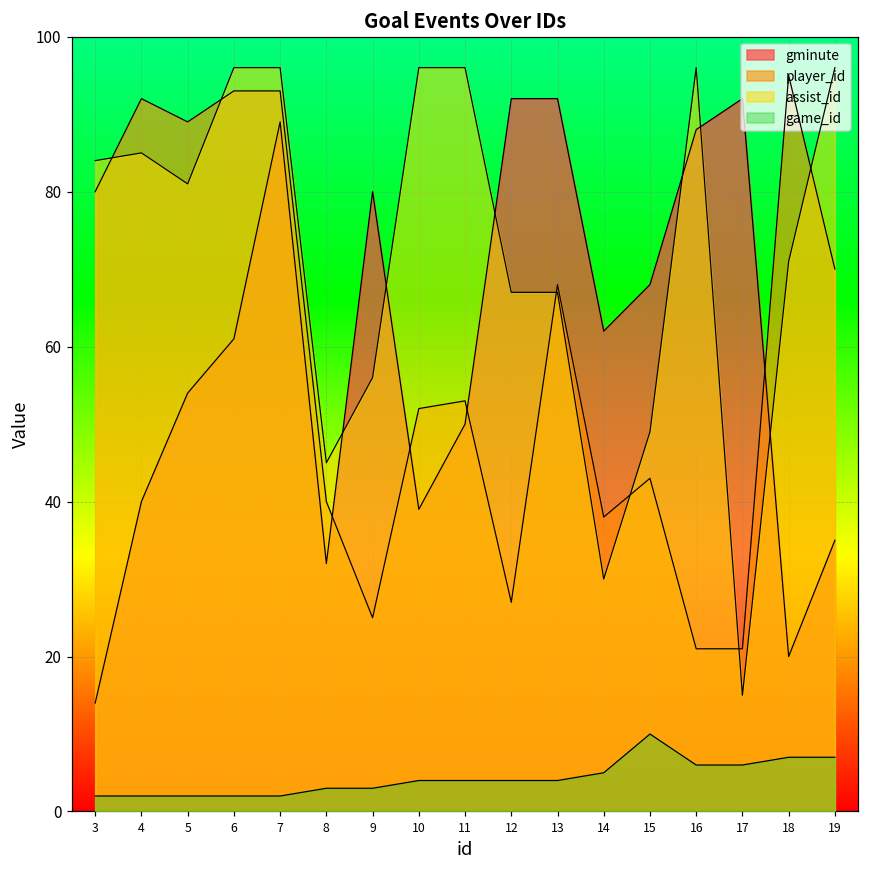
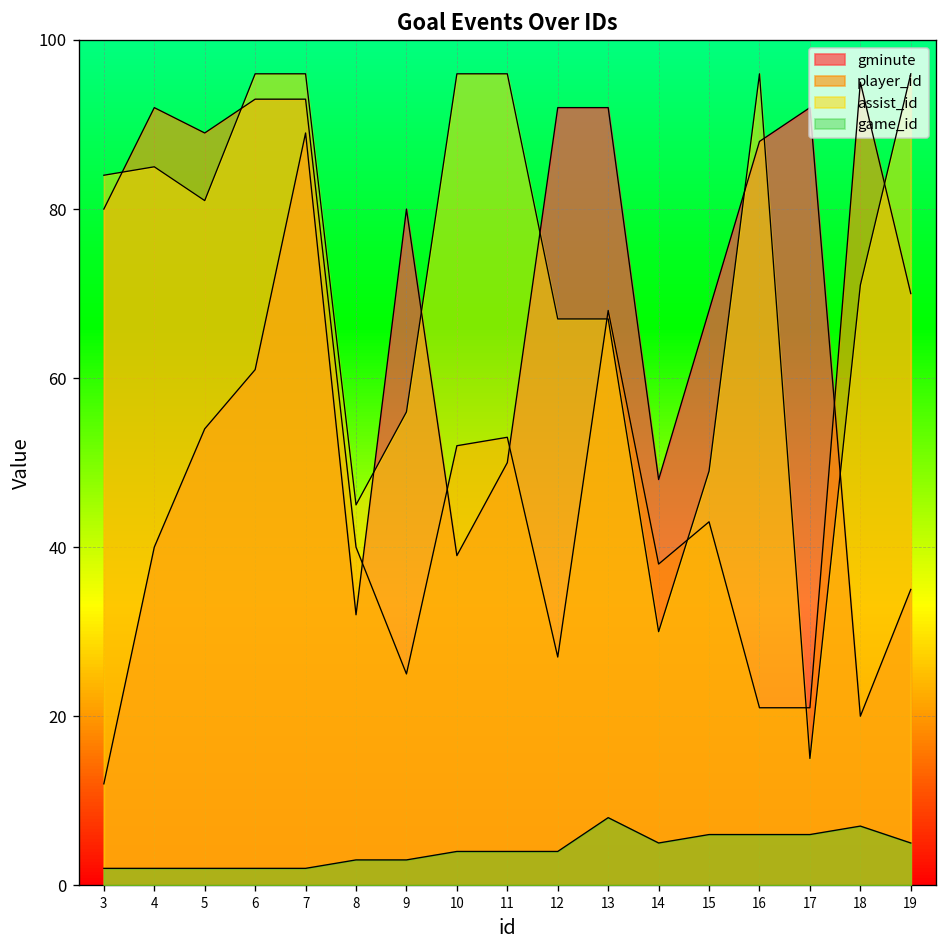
  {
    "gminute": {
-     "3": 14,
+     "3": 12,
      "4": 40,
      "5": 54,
      "6": 61,
      "7": 89,
      "8": 32,
      "9": 80,
      "10": 39,
      "11": 50,
      "12": 92,
      "13": 92,
-     "14": 62,
+     "14": 48,
      "15": 68,
      "16": 88,
      "18": 20,
      "19": 35
    },
    "player_id": {
      "3": 80,
      "4": 92,
      "5": 89,
      "6": 93,
      "7": 93,
      "8": 40,
      "9": 25,
      "10": 52,
      "11": 53,
      "12": 27,
      "13": 68,
      "14": 38,
      "15": 43,
      "16": 21,
      "17": 21,
      "19": 70
    },
    "assist_id": {
      "3": 84,
      "4": 85,
      "5": 81,
      "6": 96,
      "7": 96,
      "8": 45,
      "9": 56,
      "10": 96,
      "11": 96,
      "12": 67,
      "13": 67,
      "14": 30,
      "15": 49,
      "16": 96,
      "17": 15,
      "18": 71
    },
    "game_id": {
      "3": 2,
      "4": 2,
      "5": 2,
      "6": 2,
      "7": 2,
      "8": 3,
      "9": 3,
      "10": 4,
      "11": 4,
      "12": 4,
-     "13": 4,
+     "13": 8,
      "14": 5,
-     "15": 10,
+     "15": 6,
      "16": 6,
      "17": 6,
      "18": 7,
-     "19": 7
+     "19": 5
    }
  }
